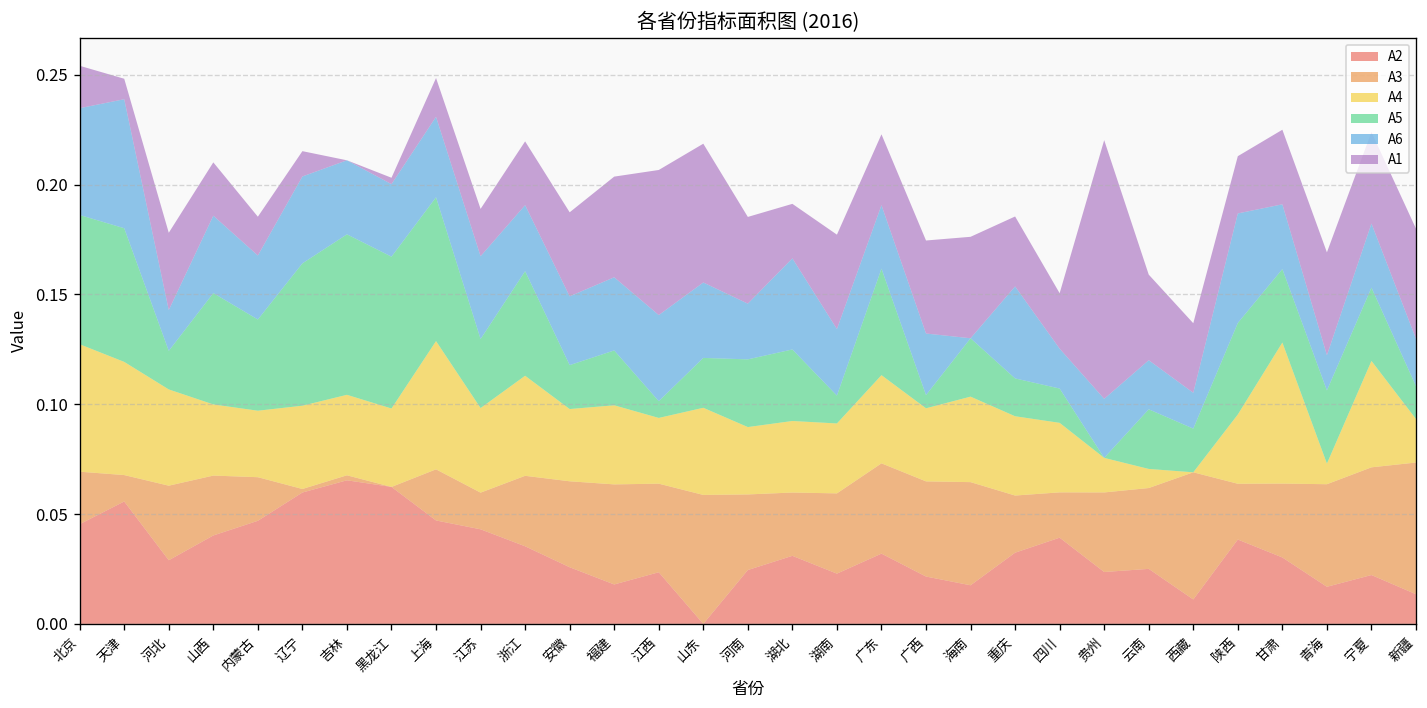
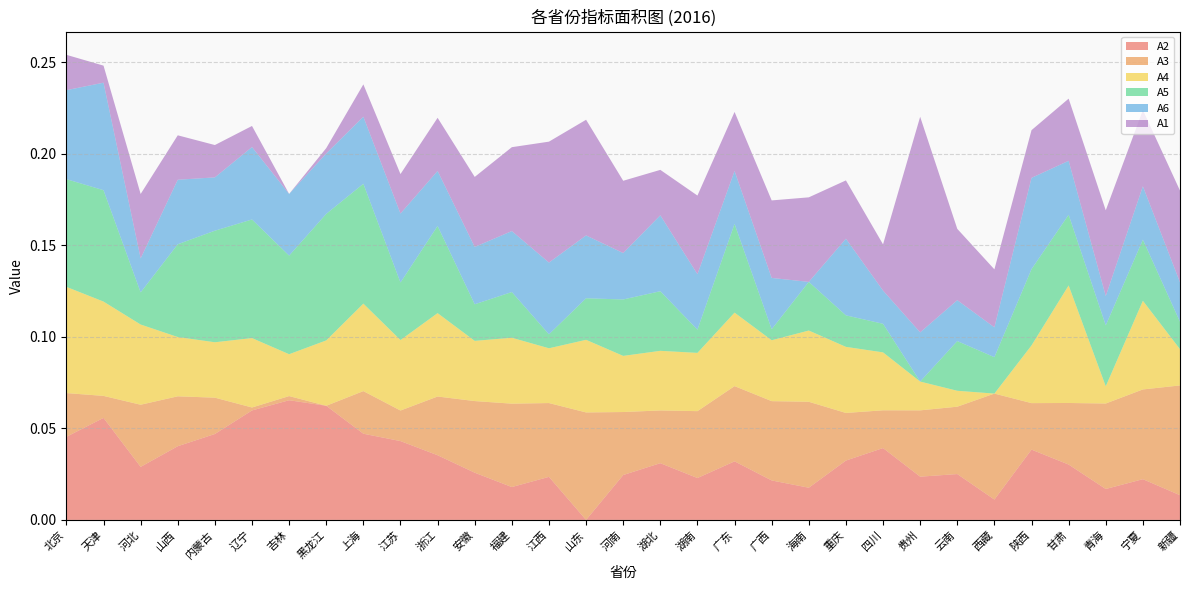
  {
    "A4": {
      "北京": 0.058,
      "天津": 0.052,
      "河北": 0.044,
      "山西": 0.032,
      "内蒙古": 0.030,
      "辽宁": 0.038,
-     "吉林": 0.037,
+     "吉林": 0.023,
      "黑龙江": 0.036,
-     "上海": 0.058,
+     "上海": 0.048,
      "江苏": 0.039,
      "浙江": 0.046,
      "安徽": 0.033,
      "福建": 0.036,
      "江西": 0.030,
      "山东": 0.040,
      "河南": 0.031,
      "湖北": 0.033,
      "湖南": 0.032,
      "广东": 0.040,
      "广西": 0.033,
      "海南": 0.039,
      "重庆": 0.036,
      "四川": 0.032,
      "云南": 0.009,
      "陕西": 0.032,
      "甘肃": 0.064,
      "青海": 0.009,
      "宁夏": 0.048,
      "新疆": 0.020
    },
    "A5": {
      "北京": 0.059,
      "天津": 0.061,
      "河北": 0.018,
      "山西": 0.051,
-     "内蒙古": 0.042,
+     "内蒙古": 0.061,
      "辽宁": 0.065,
-     "吉林": 0.073,
+     "吉林": 0.054,
      "黑龙江": 0.069,
      "上海": 0.065,
      "江苏": 0.031,
      "浙江": 0.048,
      "安徽": 0.020,
      "福建": 0.025,
      "江西": 0.008,
      "山东": 0.023,
      "河南": 0.031,
      "湖北": 0.033,
      "湖南": 0.013,
      "广东": 0.048,
      "广西": 0.006,
      "重庆": 0.017,
      "四川": 0.016,
      "云南": 0.027,
      "西藏": 0.020,
      "陕西": 0.042,
-     "甘肃": 0.033,
+     "甘肃": 0.039,
      "青海": 0.033,
      "宁夏": 0.033,
      "新疆": 0.015
    },
    "A6": {
      "北京": 0.049,
      "天津": 0.059,
      "河北": 0.019,
      "山西": 0.035,
      "内蒙古": 0.029,
      "辽宁": 0.040,
      "黑龙江": 0.033,
      "上海": 0.037,
      "江苏": 0.038,
      "浙江": 0.030,
      "安徽": 0.031,
      "福建": 0.033,
      "江西": 0.039,
      "山东": 0.034,
      "河南": 0.025,
      "湖北": 0.041,
      "湖南": 0.030,
      "广东": 0.029,
      "广西": 0.028,
      "重庆": 0.042,
      "四川": 0.018,
      "贵州": 0.027,
      "云南": 0.022,
      "西藏": 0.016,
      "陕西": 0.050,
      "甘肃": 0.029,
      "青海": 0.016,
      "宁夏": 0.029,
      "新疆": 0.022
    },
    "A1": {
      "北京": 0.019,
      "天津": 0.009,
      "河北": 0.035,
      "山西": 0.024,
      "内蒙古": 0.018,
      "辽宁": 0.012,
      "黑龙江": 0.003,
      "上海": 0.018,
      "江苏": 0.022,
      "浙江": 0.029,
      "安徽": 0.038,
      "福建": 0.046,
      "江西": 0.066,
      "山东": 0.063,
      "河南": 0.039,
      "湖北": 0.025,
      "湖南": 0.043,
      "广东": 0.032,
      "广西": 0.042,
      "海南": 0.046,
      "重庆": 0.032,
      "四川": 0.025,
      "贵州": 0.118,
      "云南": 0.039,
      "西藏": 0.032,
      "陕西": 0.026,
      "甘肃": 0.034,
      "青海": 0.047,
      "新疆": 0.050
    }
  }
